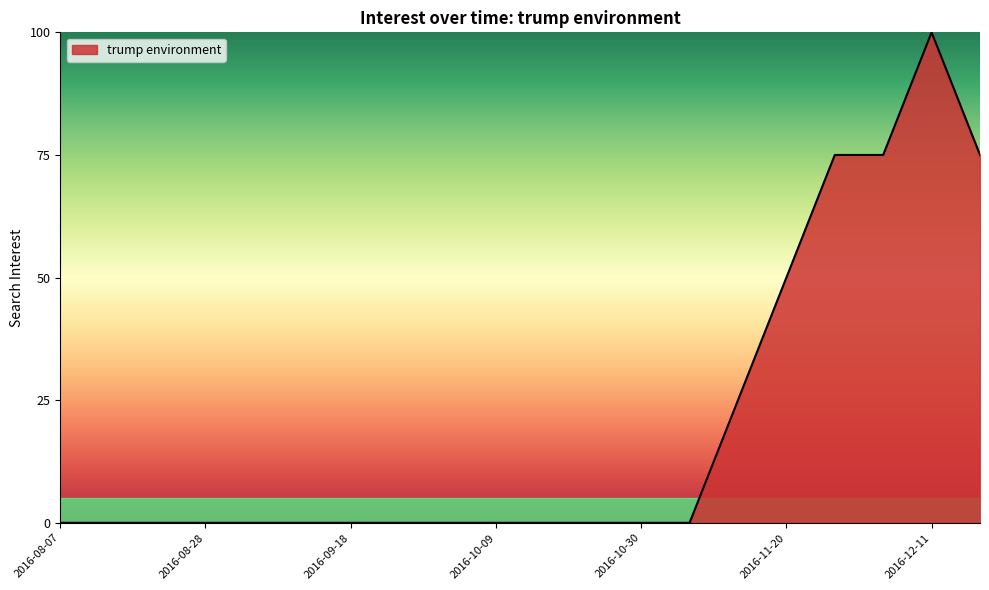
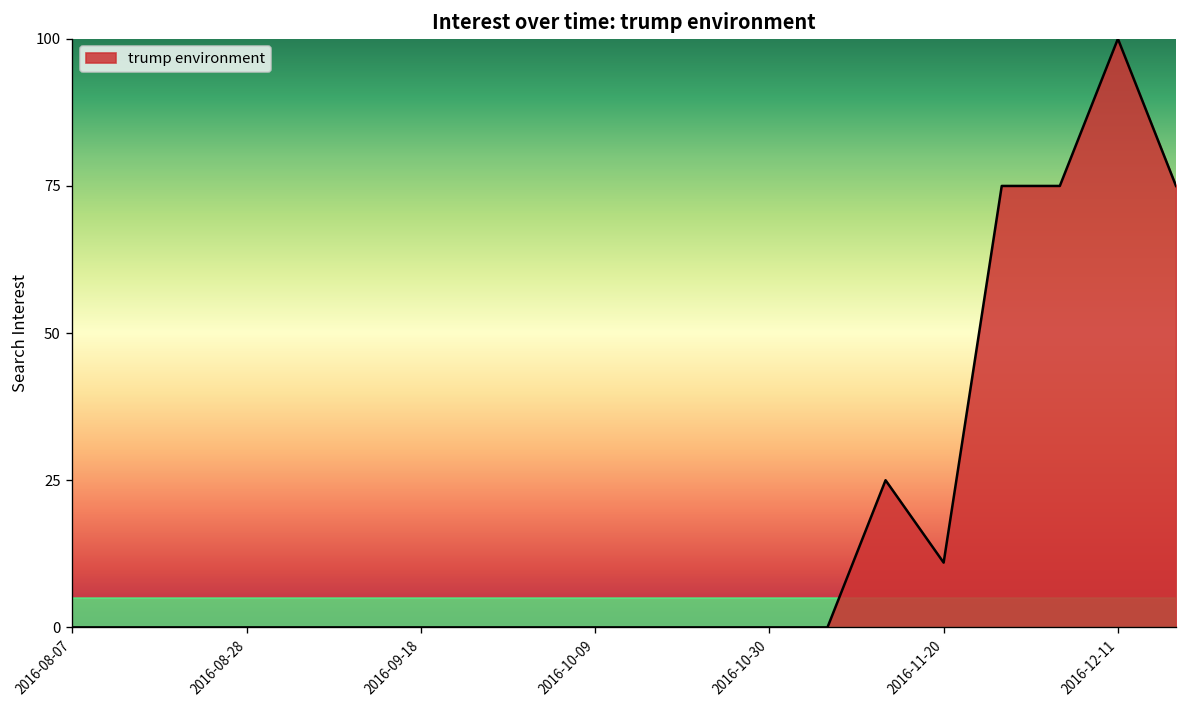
  {
-   "2016-11-20": 50,
+   "2016-11-20": 11,
    "2016-12-11": 100
  }
